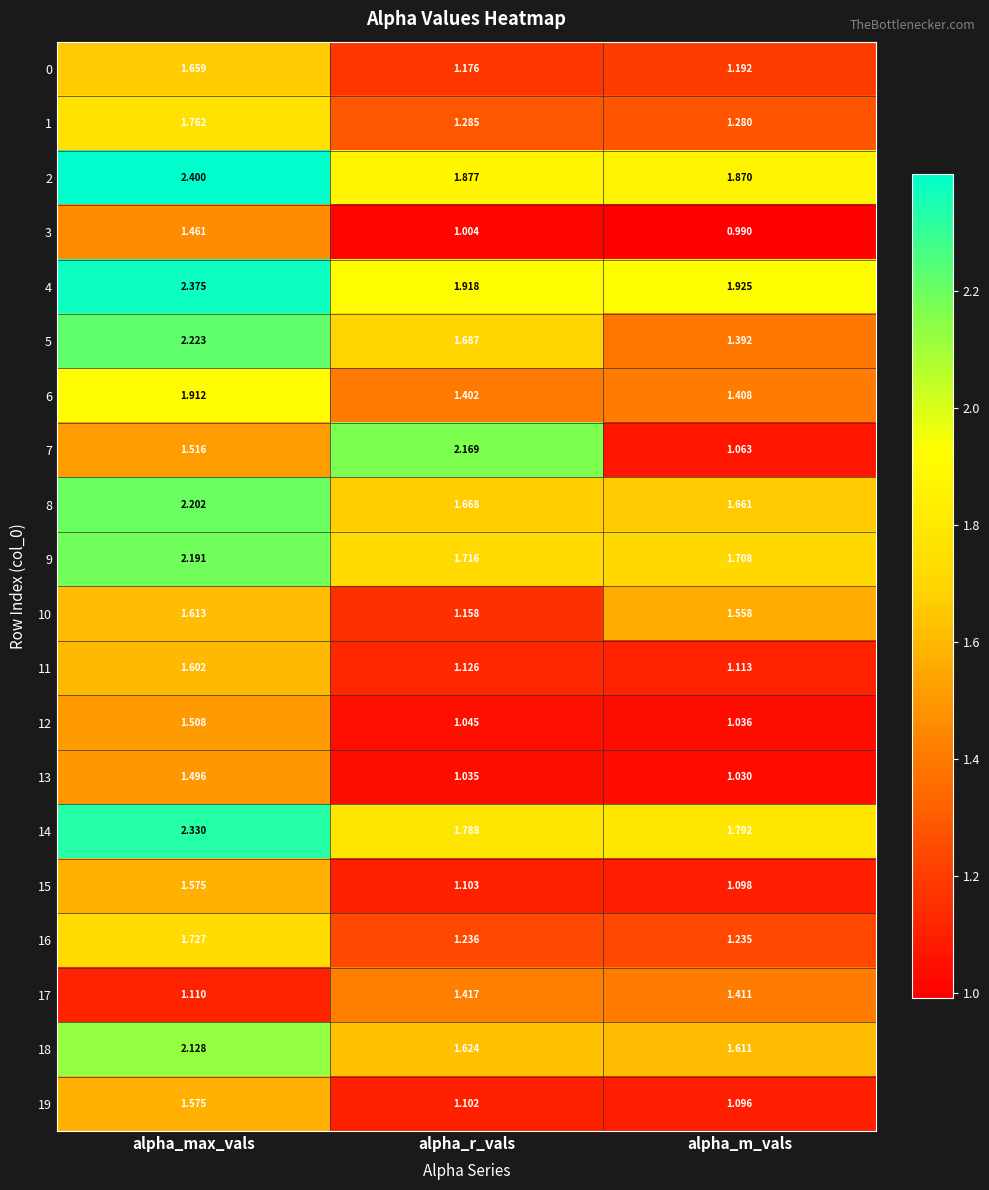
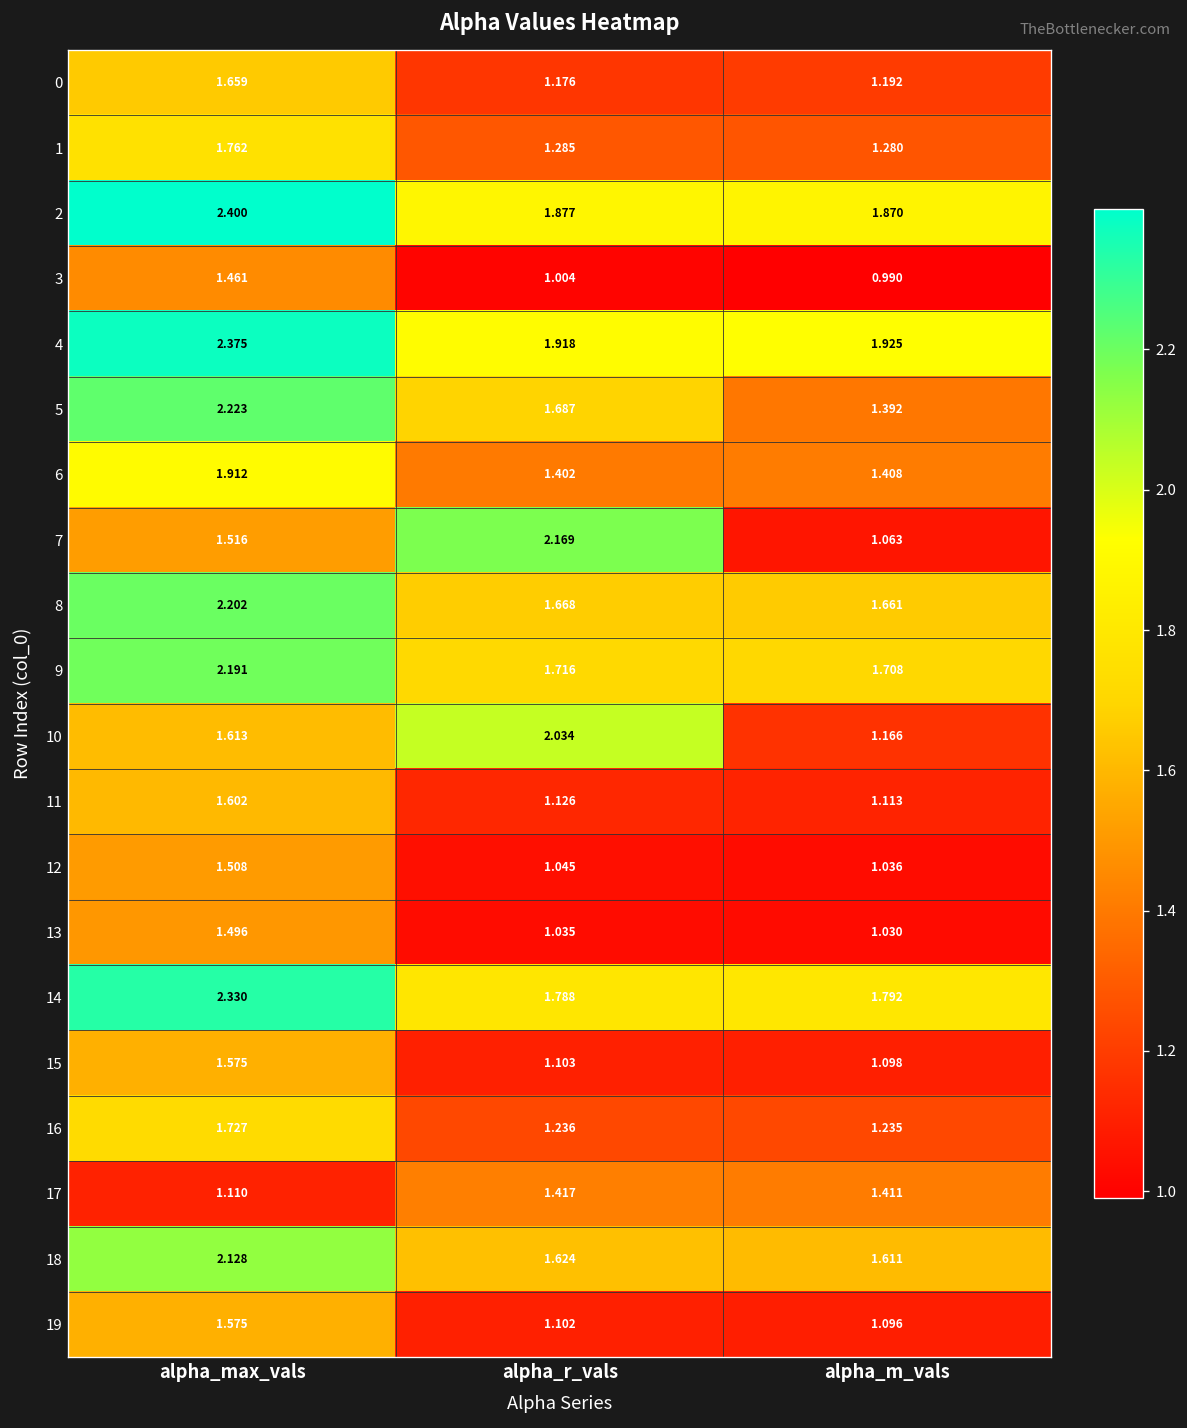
  {
    "0": {
      "alpha_max_vals": 1.659,
      "alpha_r_vals": 1.176,
      "alpha_m_vals": 1.192
    },
    "1": {
      "alpha_max_vals": 1.762,
      "alpha_r_vals": 1.285,
      "alpha_m_vals": 1.280
    },
    "2": {
      "alpha_max_vals": 2.400,
      "alpha_r_vals": 1.877,
      "alpha_m_vals": 1.870
    },
    "3": {
      "alpha_max_vals": 1.461,
      "alpha_r_vals": 1.004,
      "alpha_m_vals": 0.990
    },
    "4": {
      "alpha_max_vals": 2.375,
      "alpha_r_vals": 1.918,
      "alpha_m_vals": 1.925
    },
    "5": {
      "alpha_max_vals": 2.223,
      "alpha_r_vals": 1.687,
      "alpha_m_vals": 1.392
    },
    "6": {
      "alpha_max_vals": 1.912,
      "alpha_r_vals": 1.402,
      "alpha_m_vals": 1.408
    },
    "7": {
      "alpha_max_vals": 1.516,
      "alpha_r_vals": 2.169,
      "alpha_m_vals": 1.063
    },
    "8": {
      "alpha_max_vals": 2.202,
      "alpha_r_vals": 1.668,
      "alpha_m_vals": 1.661
    },
    "9": {
      "alpha_max_vals": 2.191,
      "alpha_r_vals": 1.716,
      "alpha_m_vals": 1.708
    },
    "10": {
      "alpha_max_vals": 1.613,
-     "alpha_r_vals": 1.158,
-     "alpha_m_vals": 1.558
+     "alpha_r_vals": 2.034,
+     "alpha_m_vals": 1.166
    },
    "11": {
      "alpha_max_vals": 1.602,
      "alpha_r_vals": 1.126,
      "alpha_m_vals": 1.113
    },
    "12": {
      "alpha_max_vals": 1.508,
      "alpha_r_vals": 1.045,
      "alpha_m_vals": 1.036
    },
    "13": {
      "alpha_max_vals": 1.496,
      "alpha_r_vals": 1.035,
      "alpha_m_vals": 1.030
    },
    "14": {
      "alpha_max_vals": 2.330,
      "alpha_r_vals": 1.788,
      "alpha_m_vals": 1.792
    },
    "15": {
      "alpha_max_vals": 1.575,
      "alpha_r_vals": 1.103,
      "alpha_m_vals": 1.098
    },
    "16": {
      "alpha_max_vals": 1.727,
      "alpha_r_vals": 1.236,
      "alpha_m_vals": 1.235
    },
    "17": {
      "alpha_max_vals": 1.110,
      "alpha_r_vals": 1.417,
      "alpha_m_vals": 1.411
    },
    "18": {
      "alpha_max_vals": 2.128,
      "alpha_r_vals": 1.624,
      "alpha_m_vals": 1.611
    },
    "19": {
      "alpha_max_vals": 1.575,
      "alpha_r_vals": 1.102,
      "alpha_m_vals": 1.096
    }
  }
